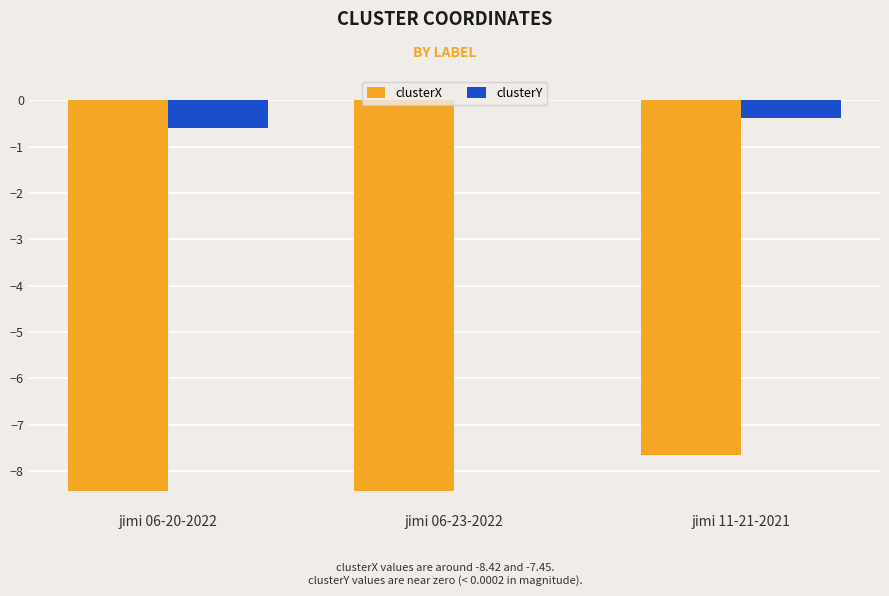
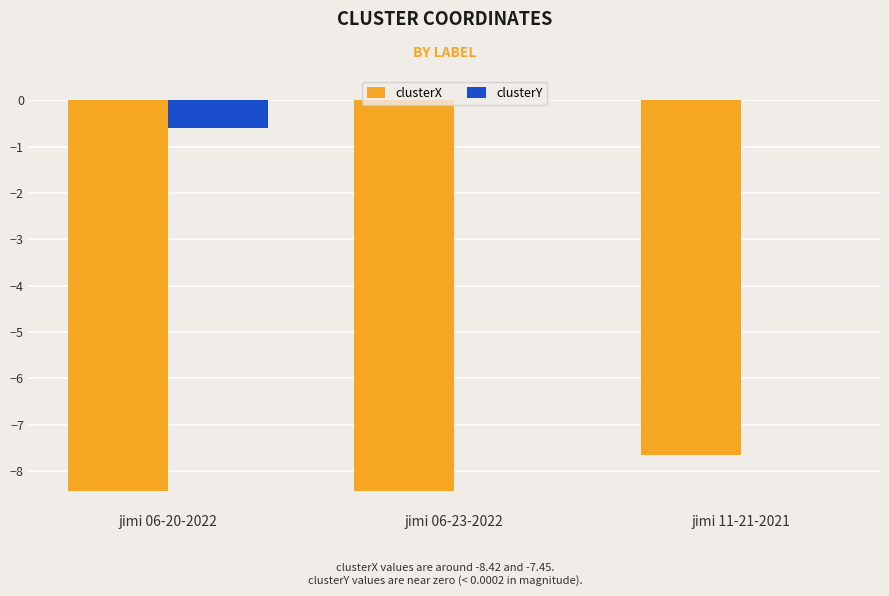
  {
    "clusterX": {
      "jimi 06-20-2022": -8.4,
      "jimi 06-23-2022": -8.4,
      "jimi 11-21-2021": -7.7
    },
    "clusterY": {
      "jimi 06-20-2022": -0.6,
-     "jimi 11-21-2021": -0.4
+     "jimi 11-21-2021": 0.0
    }
  }
